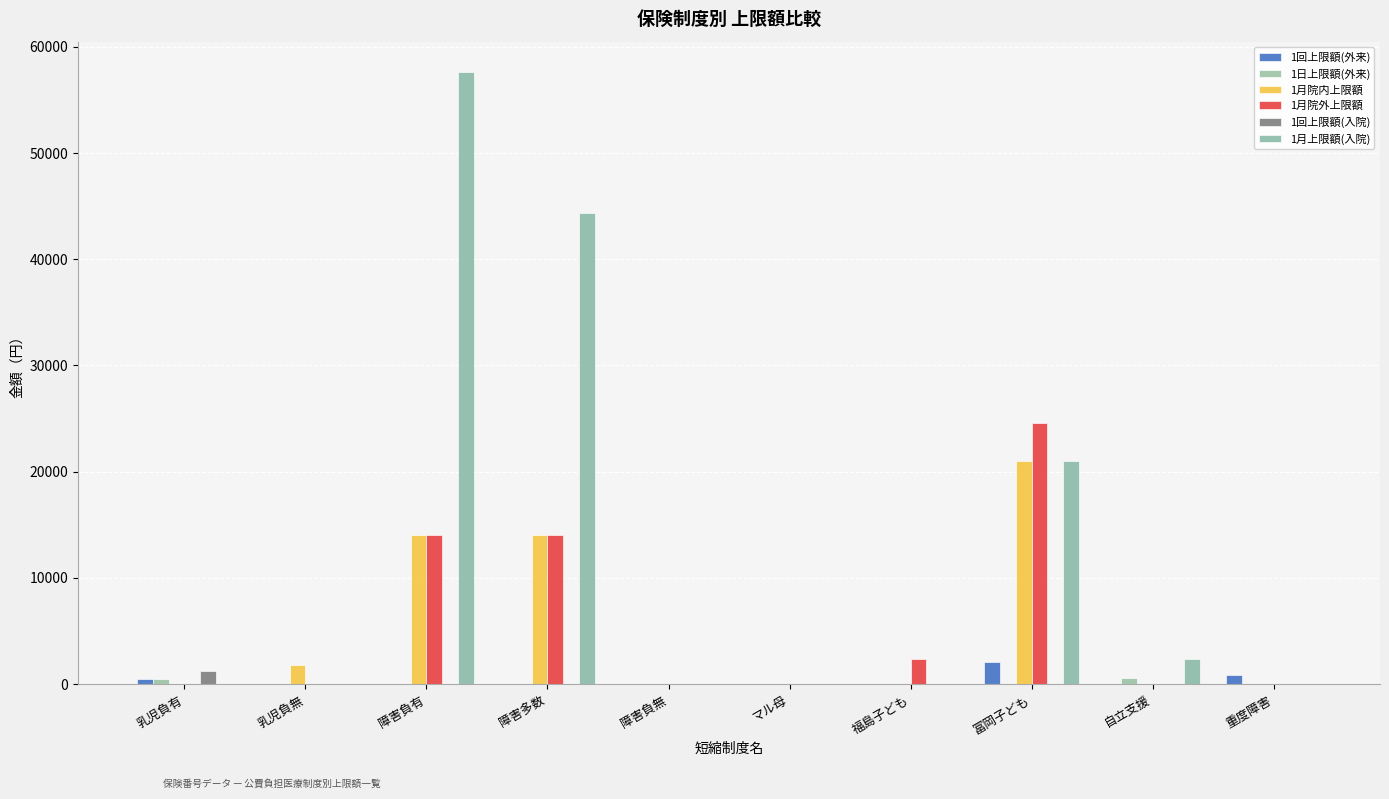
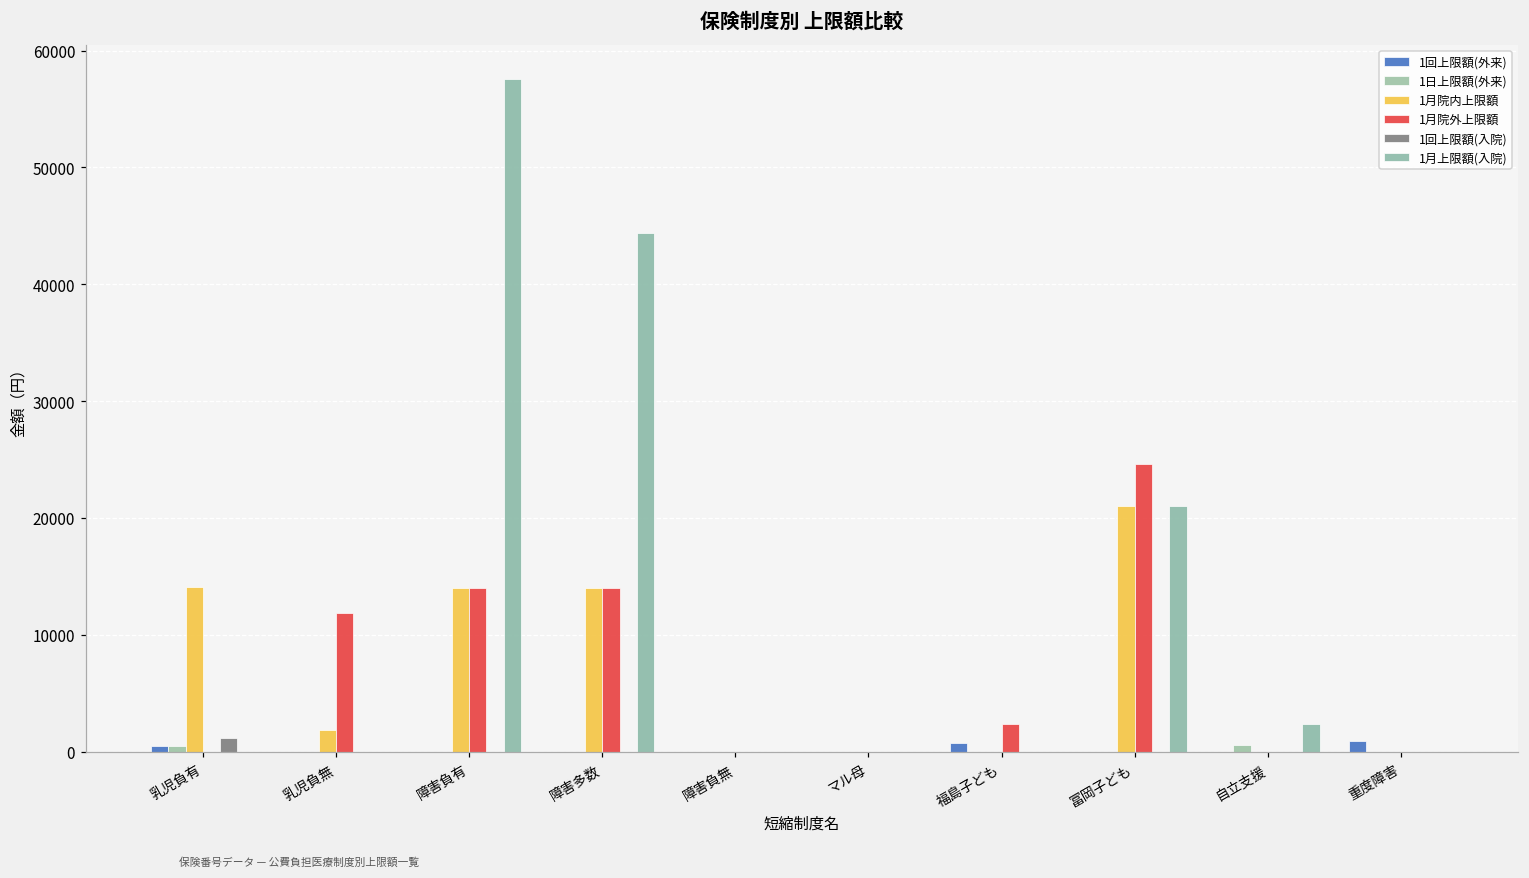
  {
    "1回上限額(外来)": {
      "乳児負有": 500,
      "乳児負無": 0,
      "障害負有": 0,
      "障害多数": 0,
      "障害負無": 0,
      "マル母": 0,
-     "福島子ども": 0,
-     "冨岡子ども": 2100,
+     "福島子ども": 800,
+     "冨岡子ども": 0,
      "自立支援": 0,
      "重度障害": 900
    },
    "1月院内上限額": {
-     "乳児負有": 0,
+     "乳児負有": 14100,
      "乳児負無": 1900,
      "障害負有": 14000,
      "障害多数": 14000,
      "障害負無": 0,
      "マル母": 0,
      "福島子ども": 0,
      "冨岡子ども": 21000,
      "自立支援": 0,
      "重度障害": 0
    },
    "1月院外上限額": {
      "乳児負有": 0,
-     "乳児負無": 0,
+     "乳児負無": 11900,
      "障害負有": 14000,
      "障害多数": 14000,
      "障害負無": 0,
      "マル母": 0,
      "福島子ども": 2400,
      "冨岡子ども": 24600,
      "自立支援": 0,
      "重度障害": 0
    },
    "1回上限額(入院)": {
      "乳児負有": 1200,
      "乳児負無": 0,
      "障害負有": 0,
      "障害多数": 0,
      "障害負無": 0,
      "マル母": 0,
      "福島子ども": 0,
      "冨岡子ども": 0,
      "自立支援": 0,
      "重度障害": 0
    }
  }
